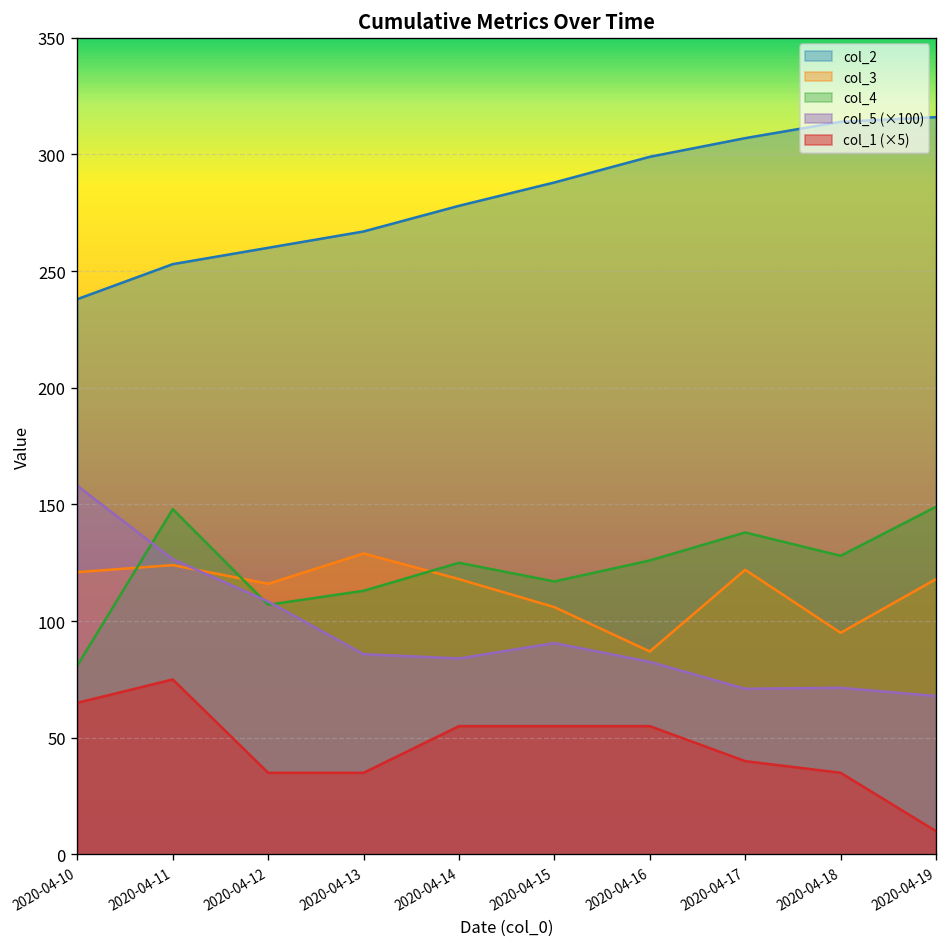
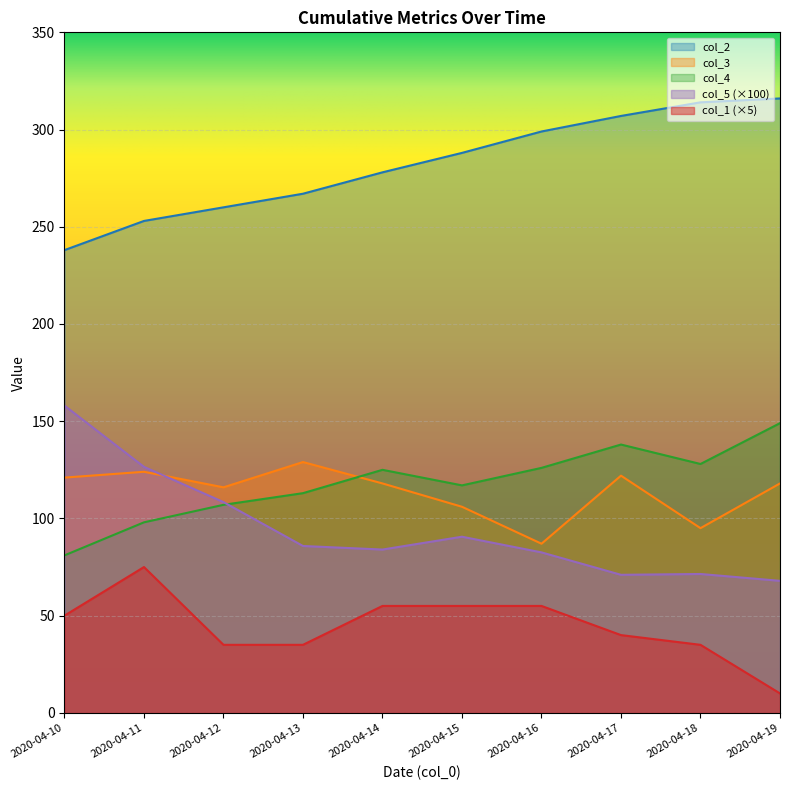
  {
    "col_3": {
      "2020-04-10": 121,
      "2020-04-11": 124,
      "2020-04-12": 116,
      "2020-04-13": 129,
      "2020-04-14": 118,
      "2020-04-15": 106,
      "2020-04-16": 87,
      "2020-04-17": 122,
      "2020-04-18": 95,
      "2020-04-19": 118
    },
    "col_4": {
      "2020-04-10": 81,
-     "2020-04-11": 148,
+     "2020-04-11": 98,
      "2020-04-12": 107,
      "2020-04-13": 113,
      "2020-04-14": 125,
      "2020-04-15": 117,
      "2020-04-16": 126,
      "2020-04-17": 138,
      "2020-04-18": 128,
      "2020-04-19": 149
    },
    "col_1 (×5)": {
-     "2020-04-10": 65,
+     "2020-04-10": 50,
      "2020-04-11": 75,
      "2020-04-12": 35,
      "2020-04-13": 35,
      "2020-04-14": 55,
      "2020-04-15": 55,
      "2020-04-16": 55,
      "2020-04-17": 40,
      "2020-04-18": 35,
      "2020-04-19": 10
    }
  }
